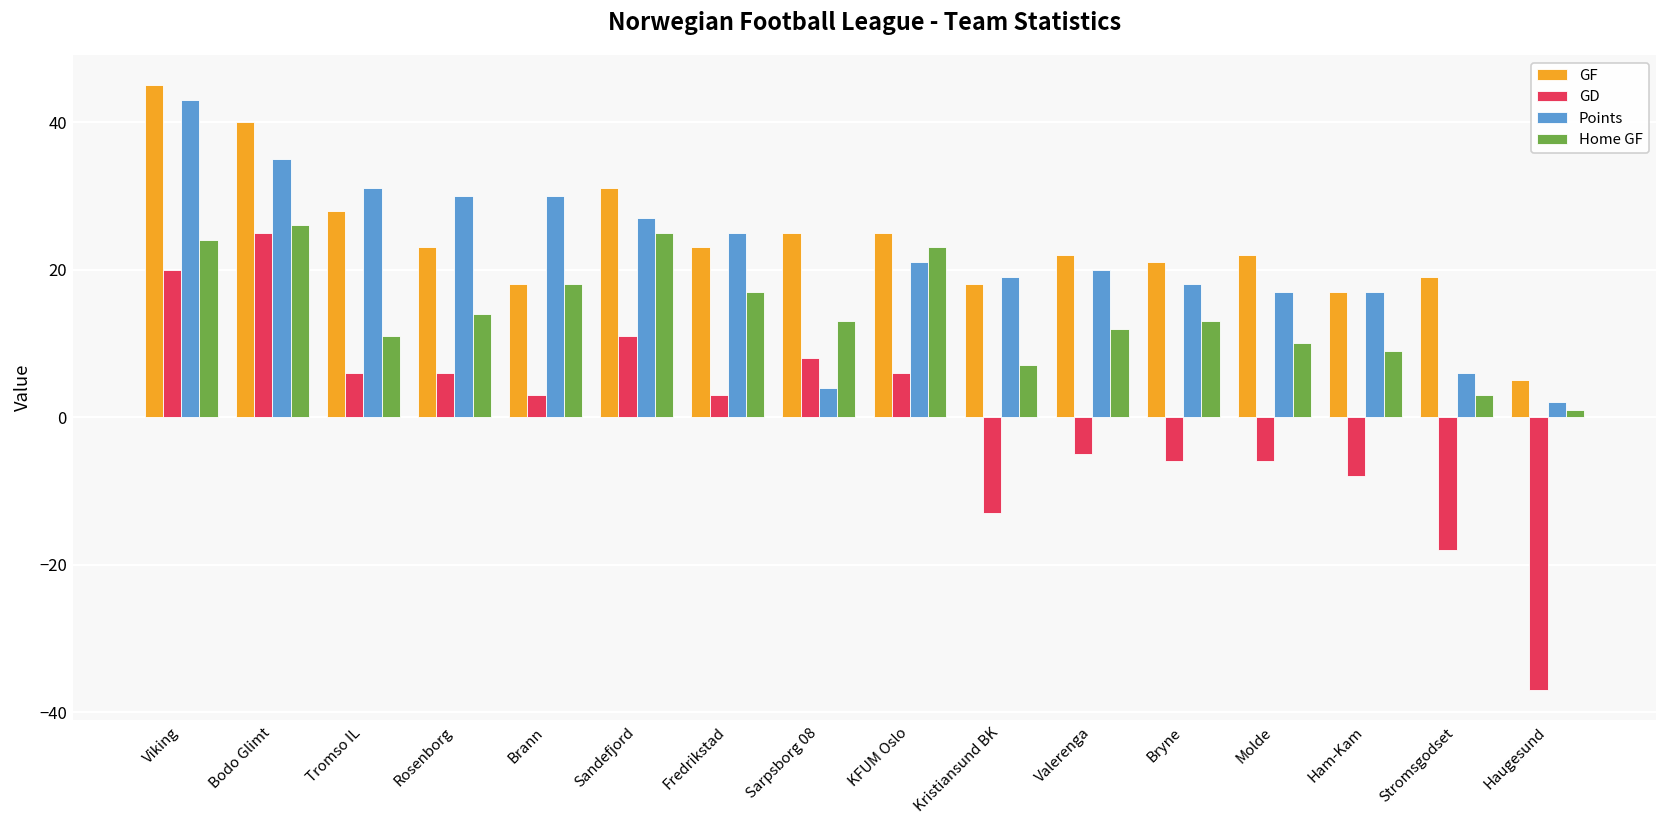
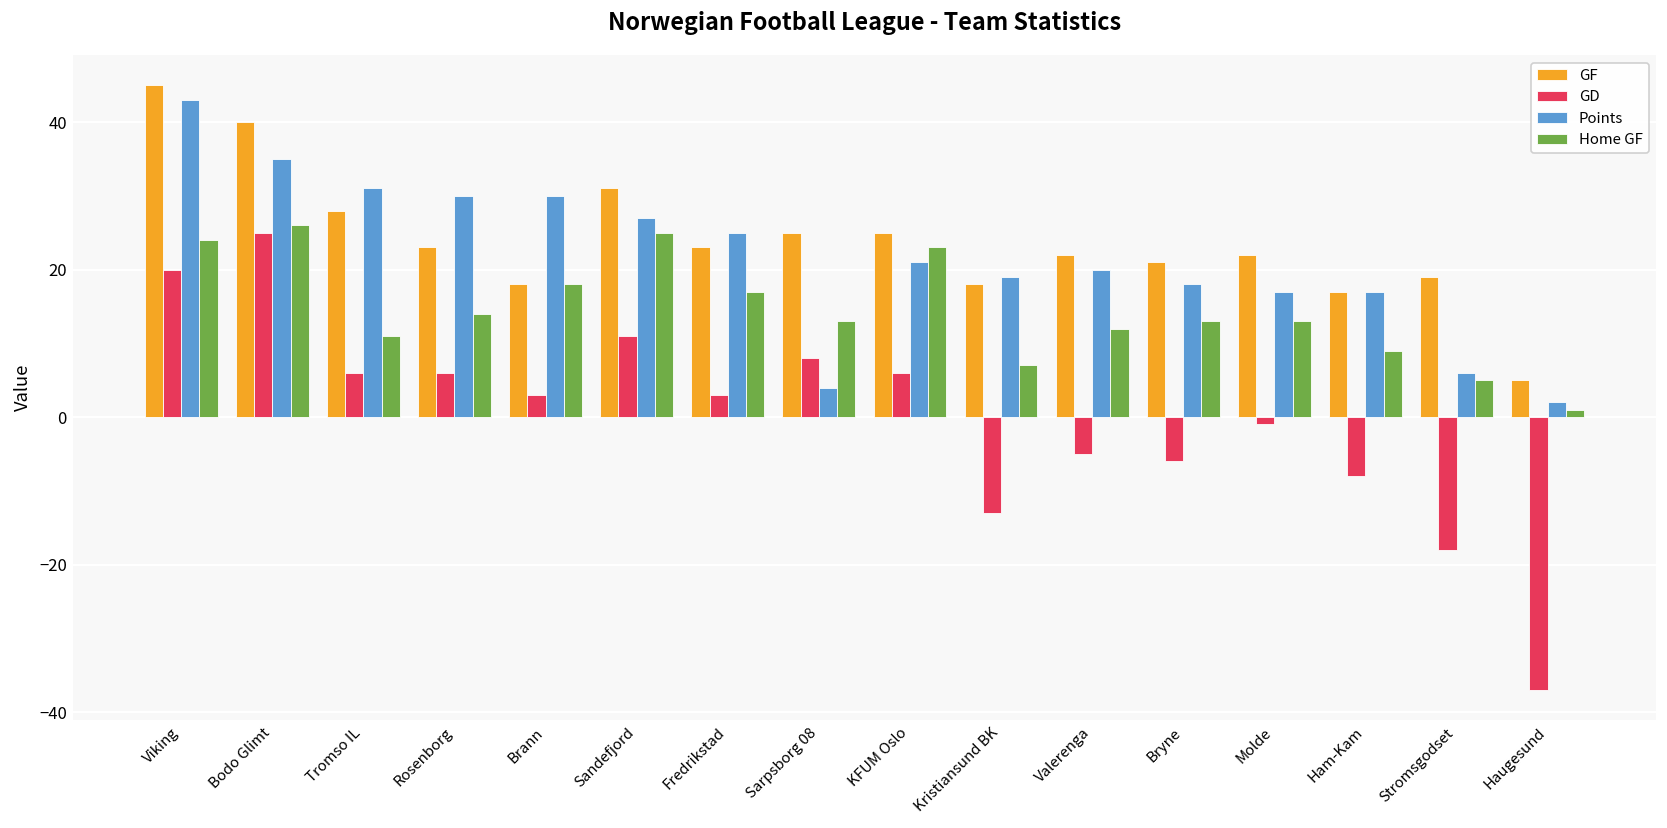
  {
    "GF": {
      "Viking": 45,
      "Bodo Glimt": 40,
      "Tromso IL": 28,
      "Rosenborg": 23,
      "Brann": 18,
      "Sandefjord": 31,
      "Fredrikstad": 23,
      "Sarpsborg 08": 25,
      "KFUM Oslo": 25,
      "Kristiansund BK": 18,
      "Valerenga": 22,
      "Bryne": 21,
      "Molde": 22,
      "Ham-Kam": 17,
      "Stromsgodset": 19,
      "Haugesund": 5
    },
    "GD": {
      "Viking": 20,
      "Bodo Glimt": 25,
      "Tromso IL": 6,
      "Rosenborg": 6,
      "Brann": 3,
      "Sandefjord": 11,
      "Fredrikstad": 3,
      "Sarpsborg 08": 8,
      "KFUM Oslo": 6,
      "Kristiansund BK": -13,
      "Valerenga": -5,
      "Bryne": -6,
-     "Molde": -6,
+     "Molde": -1,
      "Ham-Kam": -8,
      "Stromsgodset": -18,
      "Haugesund": -37
    },
    "Points": {
      "Viking": 43,
      "Bodo Glimt": 35,
      "Tromso IL": 31,
      "Rosenborg": 30,
      "Brann": 30,
      "Sandefjord": 27,
      "Fredrikstad": 25,
      "Sarpsborg 08": 4,
      "KFUM Oslo": 21,
      "Kristiansund BK": 19,
      "Valerenga": 20,
      "Bryne": 18,
      "Molde": 17,
      "Ham-Kam": 17,
      "Stromsgodset": 6,
      "Haugesund": 2
    },
    "Home GF": {
      "Viking": 24,
      "Bodo Glimt": 26,
      "Tromso IL": 11,
      "Rosenborg": 14,
      "Brann": 18,
      "Sandefjord": 25,
      "Fredrikstad": 17,
      "Sarpsborg 08": 13,
      "KFUM Oslo": 23,
      "Kristiansund BK": 7,
      "Valerenga": 12,
      "Bryne": 13,
-     "Molde": 10,
+     "Molde": 13,
      "Ham-Kam": 9,
-     "Stromsgodset": 3,
+     "Stromsgodset": 5,
      "Haugesund": 1
    }
  }
